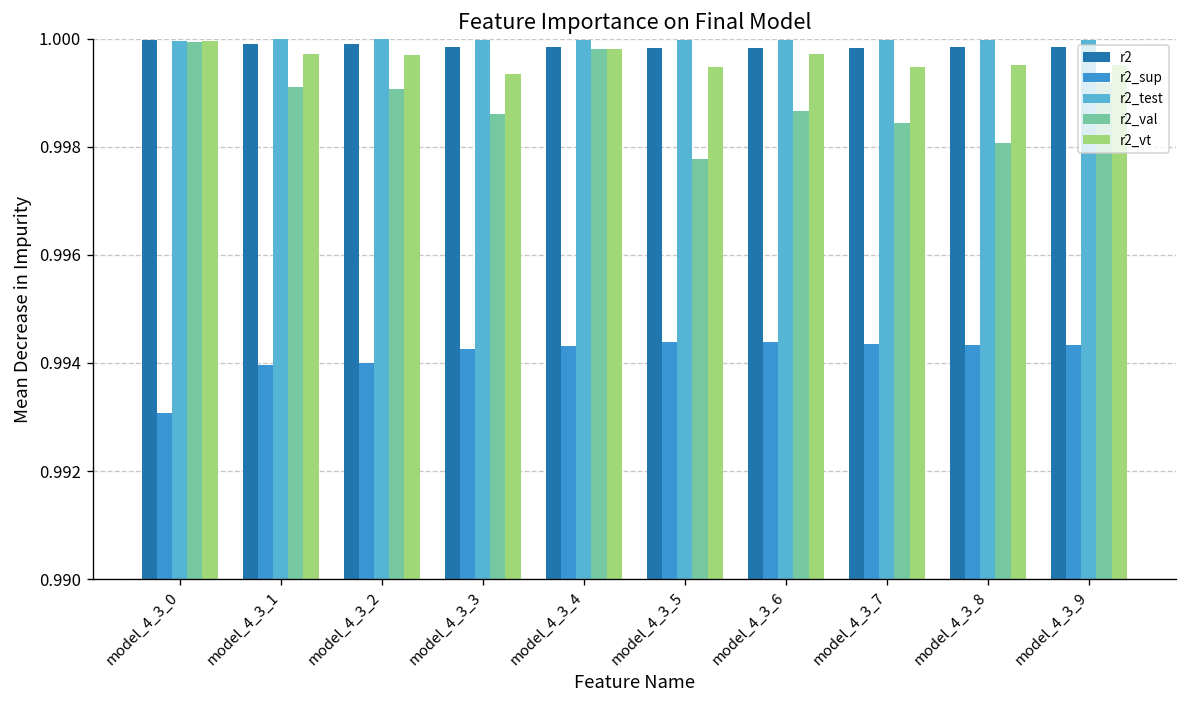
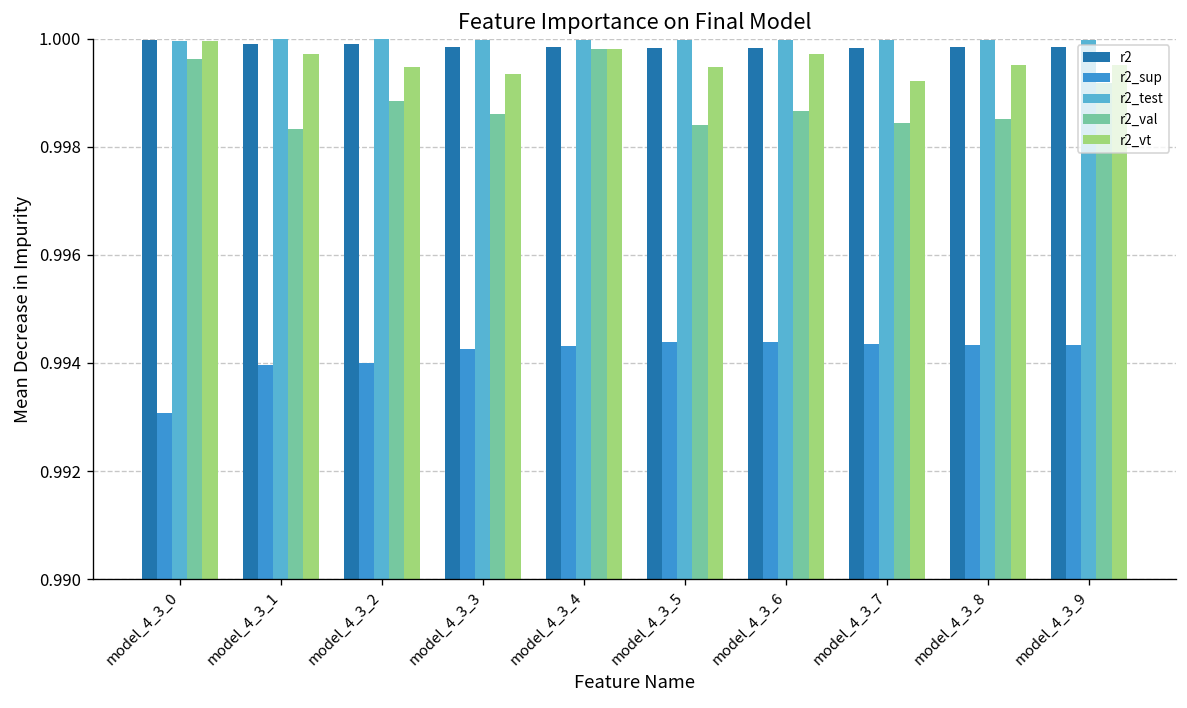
  {
    "r2_val": {
-     "model_4_3_0": 0.9999,
-     "model_4_3_1": 0.9991,
-     "model_4_3_2": 0.9991,
+     "model_4_3_0": 0.9996,
+     "model_4_3_1": 0.9983,
+     "model_4_3_2": 0.9989,
      "model_4_3_3": 0.9986,
      "model_4_3_4": 0.9998,
-     "model_4_3_5": 0.9978,
+     "model_4_3_5": 0.9984,
      "model_4_3_6": 0.9987,
      "model_4_3_7": 0.9984,
-     "model_4_3_8": 0.9981
+     "model_4_3_8": 0.9985
    },
    "r2_vt": {
      "model_4_3_0": 1.0000,
      "model_4_3_1": 0.9997,
-     "model_4_3_2": 0.9997,
+     "model_4_3_2": 0.9995,
      "model_4_3_3": 0.9993,
      "model_4_3_4": 0.9998,
      "model_4_3_5": 0.9995,
      "model_4_3_6": 0.9997,
-     "model_4_3_7": 0.9995,
+     "model_4_3_7": 0.9992,
      "model_4_3_8": 0.9995
    }
  }
